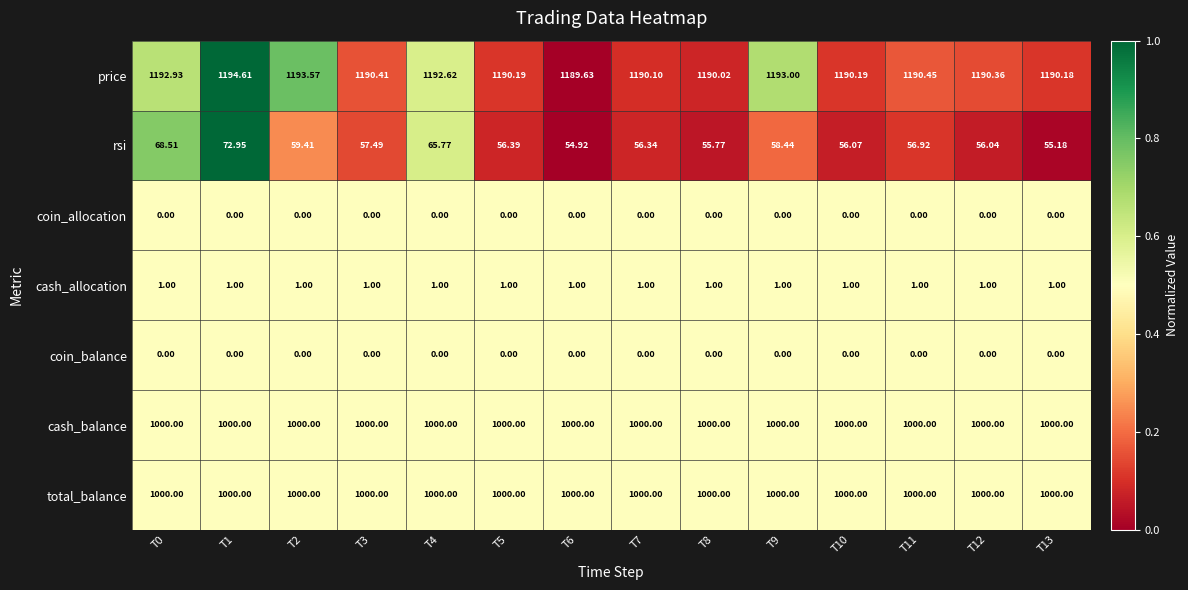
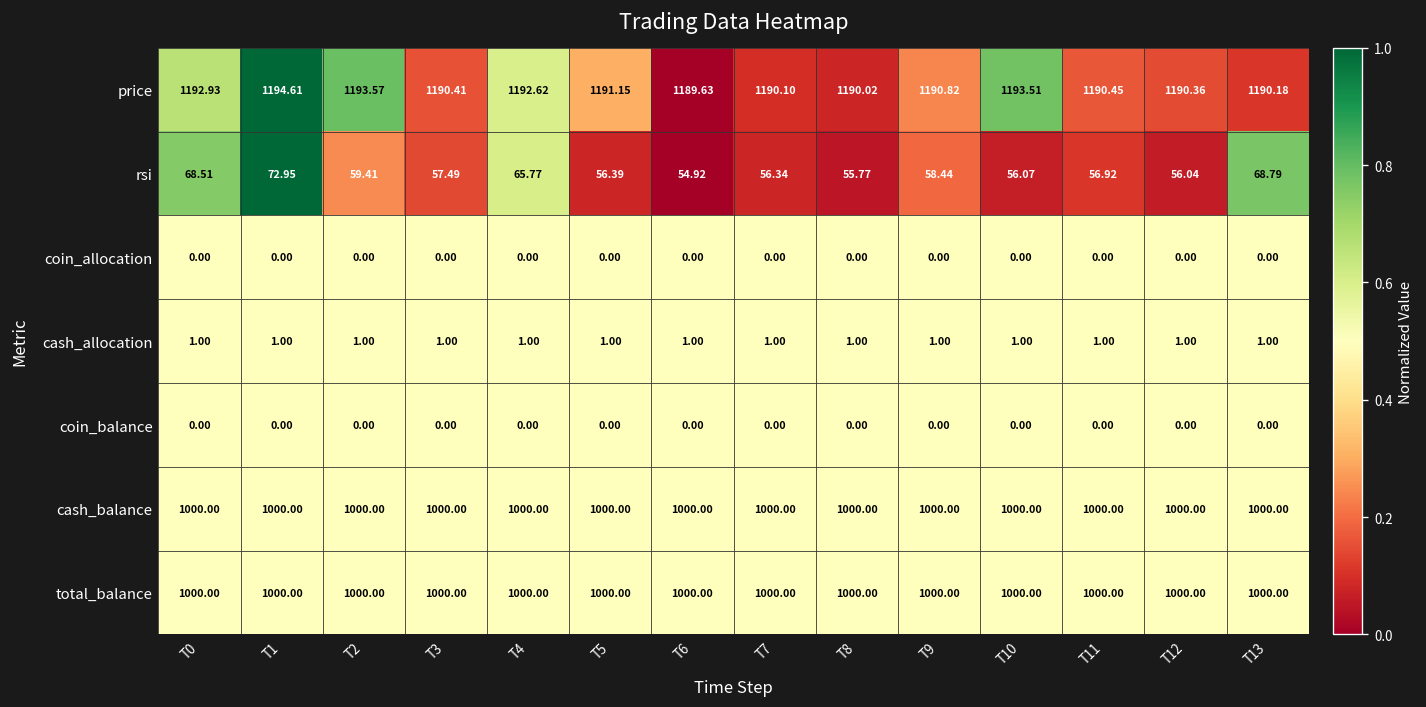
  {
    "price": {
      "T0": 1192.93,
      "T1": 1194.61,
      "T2": 1193.57,
      "T3": 1190.41,
      "T4": 1192.62,
-     "T5": 1190.19,
+     "T5": 1191.15,
      "T6": 1189.63,
      "T7": 1190.10,
      "T8": 1190.02,
-     "T9": 1193.00,
-     "T10": 1190.19,
+     "T9": 1190.82,
+     "T10": 1193.51,
      "T11": 1190.45,
      "T12": 1190.36,
      "T13": 1190.18
    },
    "rsi": {
      "T0": 68.51,
      "T1": 72.95,
      "T2": 59.41,
      "T3": 57.49,
      "T4": 65.77,
      "T5": 56.39,
      "T6": 54.92,
      "T7": 56.34,
      "T8": 55.77,
      "T9": 58.44,
      "T10": 56.07,
      "T11": 56.92,
      "T12": 56.04,
-     "T13": 55.18
+     "T13": 68.79
    },
    "coin_allocation": {
      "T0": 0.00,
      "T1": 0.00,
      "T2": 0.00,
      "T3": 0.00,
      "T4": 0.00,
      "T5": 0.00,
      "T6": 0.00,
      "T7": 0.00,
      "T8": 0.00,
      "T9": 0.00,
      "T10": 0.00,
      "T11": 0.00,
      "T12": 0.00,
      "T13": 0.00
    },
    "cash_allocation": {
      "T0": 1.00,
      "T1": 1.00,
      "T2": 1.00,
      "T3": 1.00,
      "T4": 1.00,
      "T5": 1.00,
      "T6": 1.00,
      "T7": 1.00,
      "T8": 1.00,
      "T9": 1.00,
      "T10": 1.00,
      "T11": 1.00,
      "T12": 1.00,
      "T13": 1.00
    },
    "coin_balance": {
      "T0": 0.00,
      "T1": 0.00,
      "T2": 0.00,
      "T3": 0.00,
      "T4": 0.00,
      "T5": 0.00,
      "T6": 0.00,
      "T7": 0.00,
      "T8": 0.00,
      "T9": 0.00,
      "T10": 0.00,
      "T11": 0.00,
      "T12": 0.00,
      "T13": 0.00
    },
    "cash_balance": {
      "T0": 1000.00,
      "T1": 1000.00,
      "T2": 1000.00,
      "T3": 1000.00,
      "T4": 1000.00,
      "T5": 1000.00,
      "T6": 1000.00,
      "T7": 1000.00,
      "T8": 1000.00,
      "T9": 1000.00,
      "T10": 1000.00,
      "T11": 1000.00,
      "T12": 1000.00,
      "T13": 1000.00
    },
    "total_balance": {
      "T0": 1000.00,
      "T1": 1000.00,
      "T2": 1000.00,
      "T3": 1000.00,
      "T4": 1000.00,
      "T5": 1000.00,
      "T6": 1000.00,
      "T7": 1000.00,
      "T8": 1000.00,
      "T9": 1000.00,
      "T10": 1000.00,
      "T11": 1000.00,
      "T12": 1000.00,
      "T13": 1000.00
    }
  }
